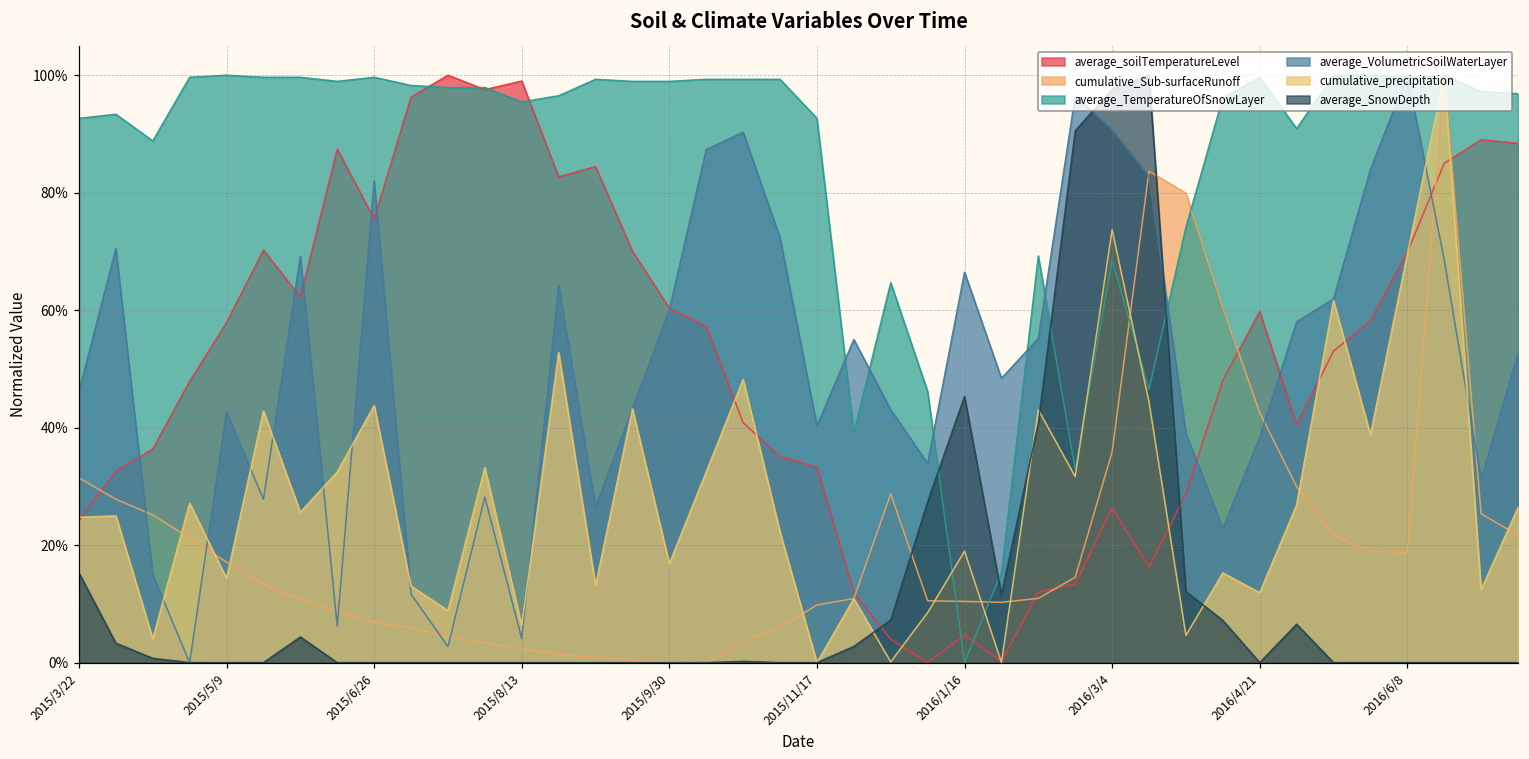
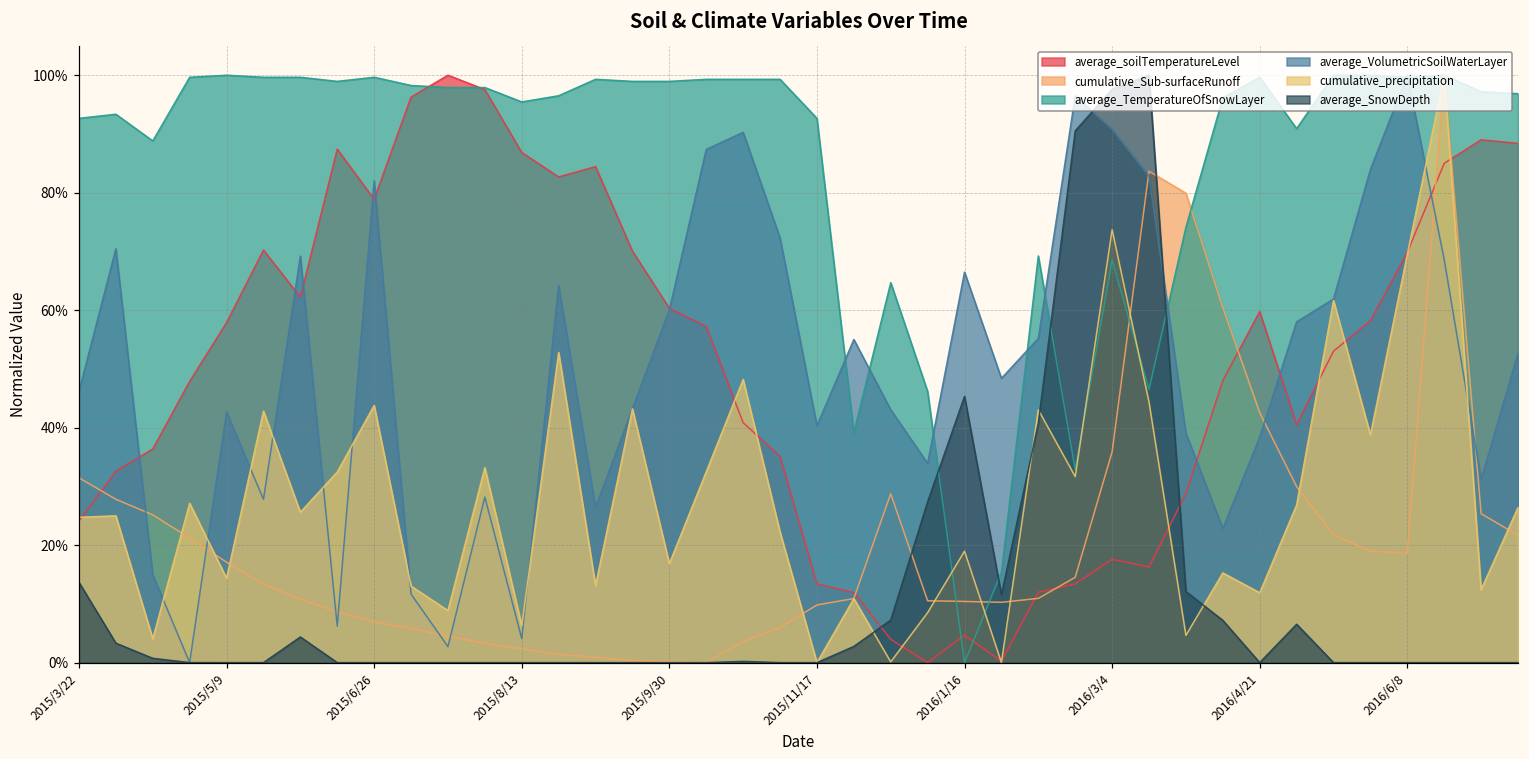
  {
    "average_soilTemperatureLevel": {
      "2015/3/22": "24%",
      "2015/5/9": "58%",
-     "2015/6/26": "76%",
-     "2015/8/13": "99%",
-     "2015/11/17": "33%",
+     "2015/6/26": "79%",
+     "2015/8/13": "87%",
+     "2015/11/17": "13%",
      "2016/1/16": "5%",
-     "2016/3/4": "26%",
+     "2016/3/4": "18%",
      "2016/4/21": "60%"
    },
    "average_SnowDepth": {
-     "2015/3/22": "15%",
+     "2015/3/22": "14%",
      "2015/5/9": "0%",
      "2015/6/26": "0%",
      "2015/8/13": "0%",
      "2016/1/16": "45%",
      "2016/4/21": "0%",
      "2016/6/8": "0%"
    }
  }
